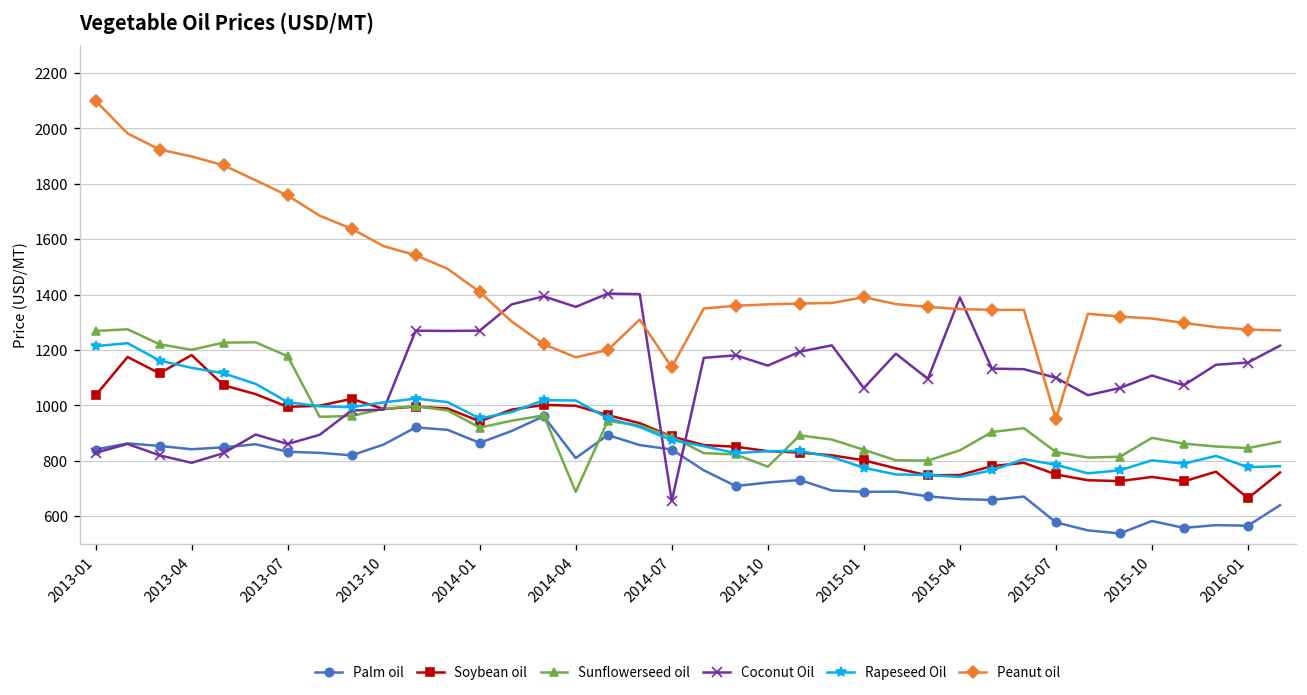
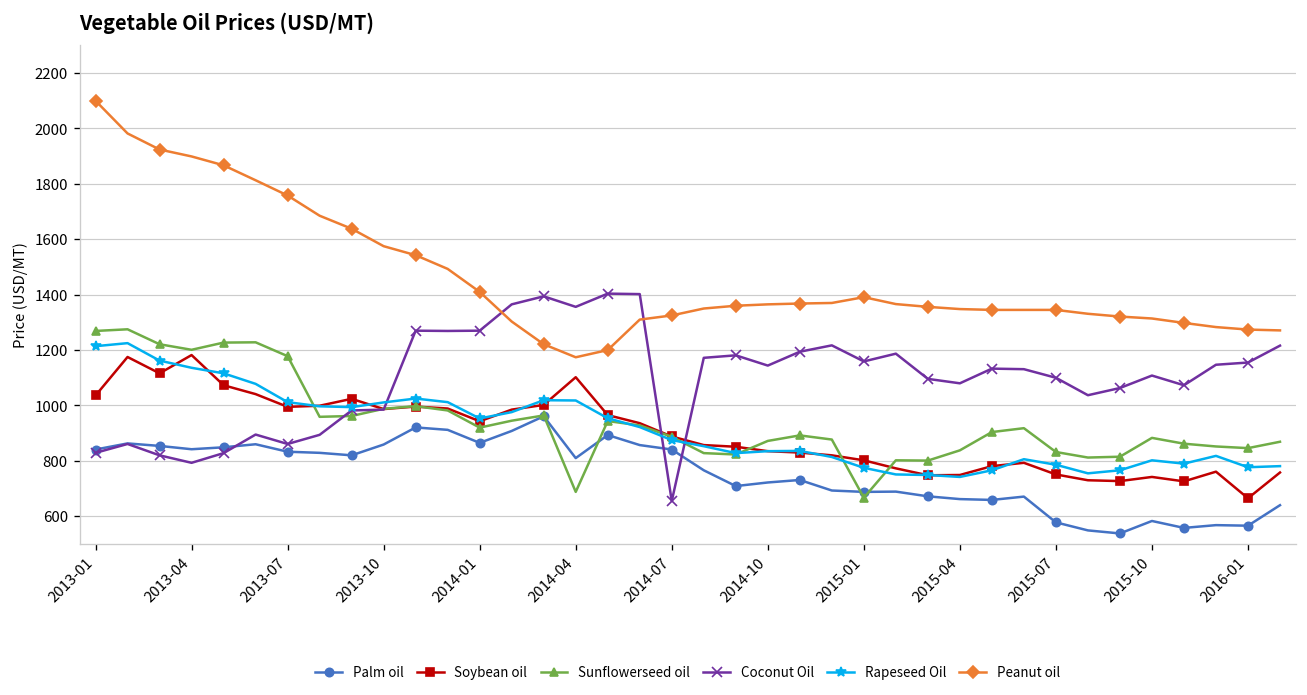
  {
    "Palm oil": {
      "2013-01": 840,
      "2013-04": 840,
      "2013-07": 830,
      "2013-10": 860,
      "2014-01": 870,
      "2014-04": 810,
      "2014-07": 840,
      "2014-10": 720,
      "2015-01": 690,
      "2015-04": 660,
      "2015-07": 580,
      "2015-10": 580,
      "2016-01": 570
    },
    "Soybean oil": {
      "2013-01": 1040,
      "2013-04": 1180,
      "2013-07": 1000,
-     "2014-04": 1000,
+     "2014-04": 1100,
      "2015-01": 800,
      "2015-07": 750,
      "2015-10": 740,
      "2016-01": 670
    },
    "Sunflowerseed oil": {
      "2013-01": 1270,
      "2013-04": 1200,
      "2013-07": 1180,
      "2014-01": 920,
      "2014-04": 690,
-     "2014-10": 780,
-     "2015-01": 840,
+     "2014-10": 870,
+     "2015-01": 670,
      "2015-04": 840,
      "2015-07": 830,
      "2015-10": 880,
      "2016-01": 850
    },
    "Coconut Oil": {
      "2013-01": 830,
      "2013-04": 790,
      "2013-07": 860,
      "2014-01": 1270,
      "2014-04": 1360,
      "2014-07": 660,
      "2014-10": 1140,
-     "2015-01": 1060,
-     "2015-04": 1390,
+     "2015-01": 1160,
+     "2015-04": 1080,
      "2015-07": 1100,
      "2015-10": 1110,
      "2016-01": 1160
    },
    "Rapeseed Oil": {
      "2013-01": 1210,
      "2013-04": 1140,
      "2013-07": 1010,
      "2013-10": 1010,
      "2014-04": 1020,
      "2014-07": 880,
      "2015-01": 780,
      "2015-07": 790,
      "2015-10": 800,
      "2016-01": 780
    },
    "Peanut oil": {
      "2013-01": 2100,
      "2013-04": 1900,
      "2013-07": 1760,
      "2013-10": 1580,
      "2014-01": 1410,
      "2014-04": 1170,
-     "2014-07": 1140,
+     "2014-07": 1330,
      "2014-10": 1370,
      "2015-01": 1390,
      "2015-04": 1350,
-     "2015-07": 950,
+     "2015-07": 1350,
      "2015-10": 1310,
      "2016-01": 1270
    }
  }
